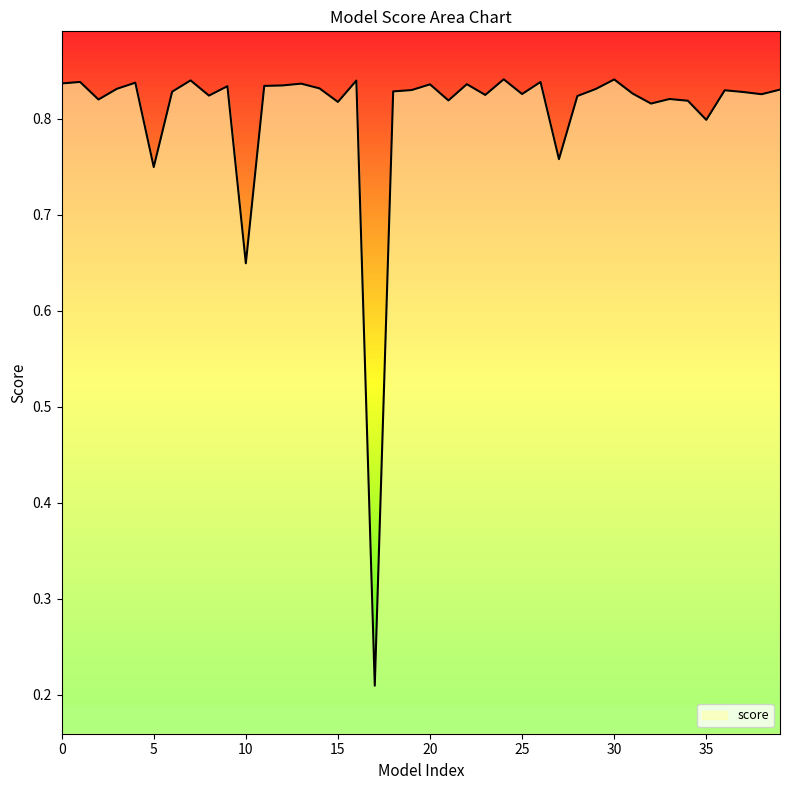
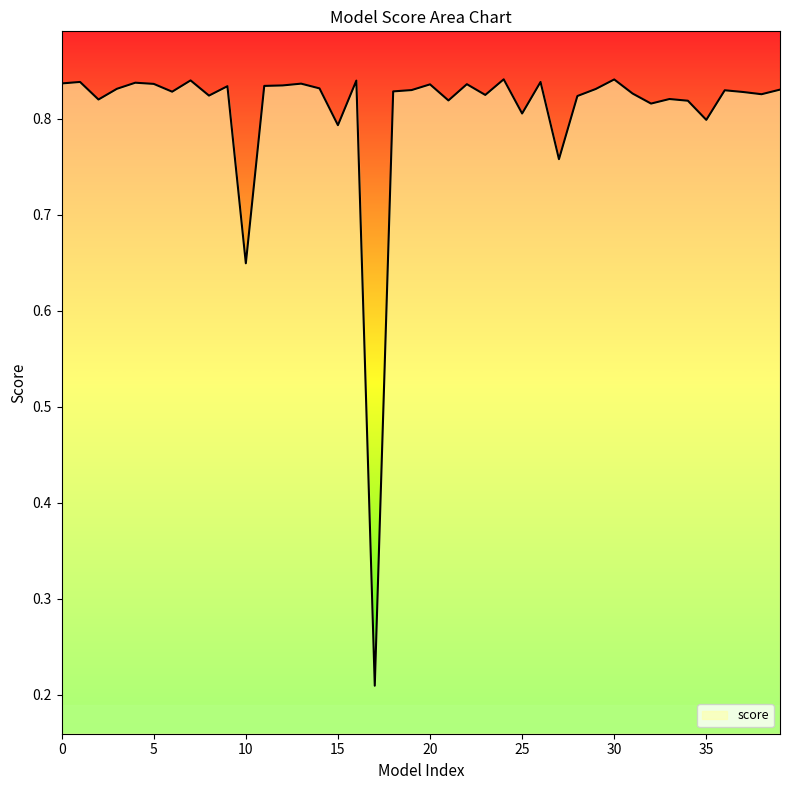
  {
    "0": 0.84,
-   "5": 0.75,
+   "5": 0.84,
    "10": 0.65,
-   "15": 0.82,
+   "15": 0.79,
    "20": 0.84,
-   "25": 0.83,
+   "25": 0.81,
    "30": 0.84,
    "35": 0.80
  }
